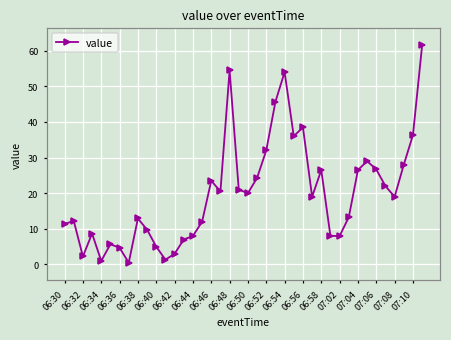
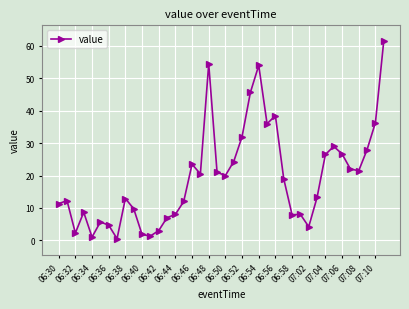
  {
    "06:30": 11,
    "06:32": 2,
    "06:34": 1,
    "06:36": 5,
    "06:38": 13,
-   "06:40": 5,
+   "06:40": 2,
    "06:42": 3,
    "06:44": 8,
    "06:46": 24,
    "06:48": 55,
    "06:50": 20,
    "06:52": 32,
    "06:54": 54,
    "06:56": 39,
-   "06:58": 27,
-   "07:02": 8,
+   "06:58": 8,
+   "07:02": 4,
    "07:04": 27,
    "07:06": 27,
-   "07:08": 19,
+   "07:08": 22,
    "07:10": 36
  }
